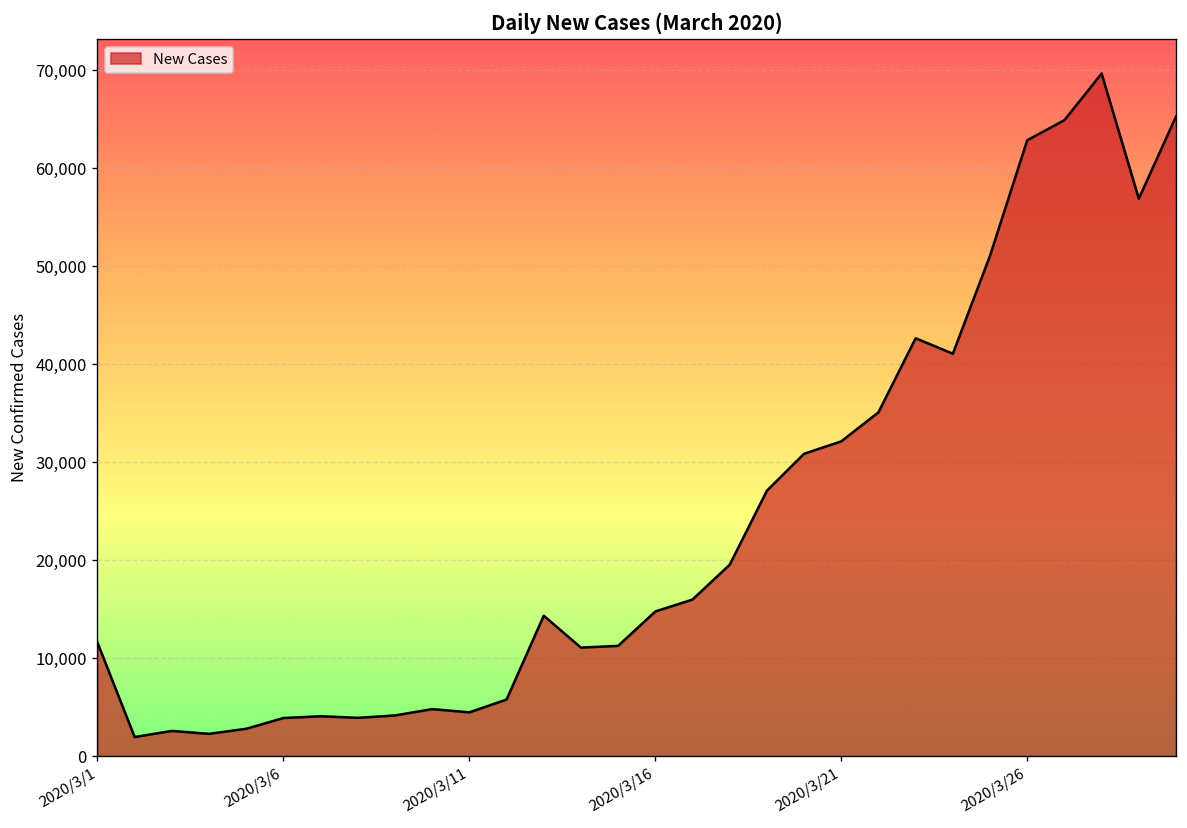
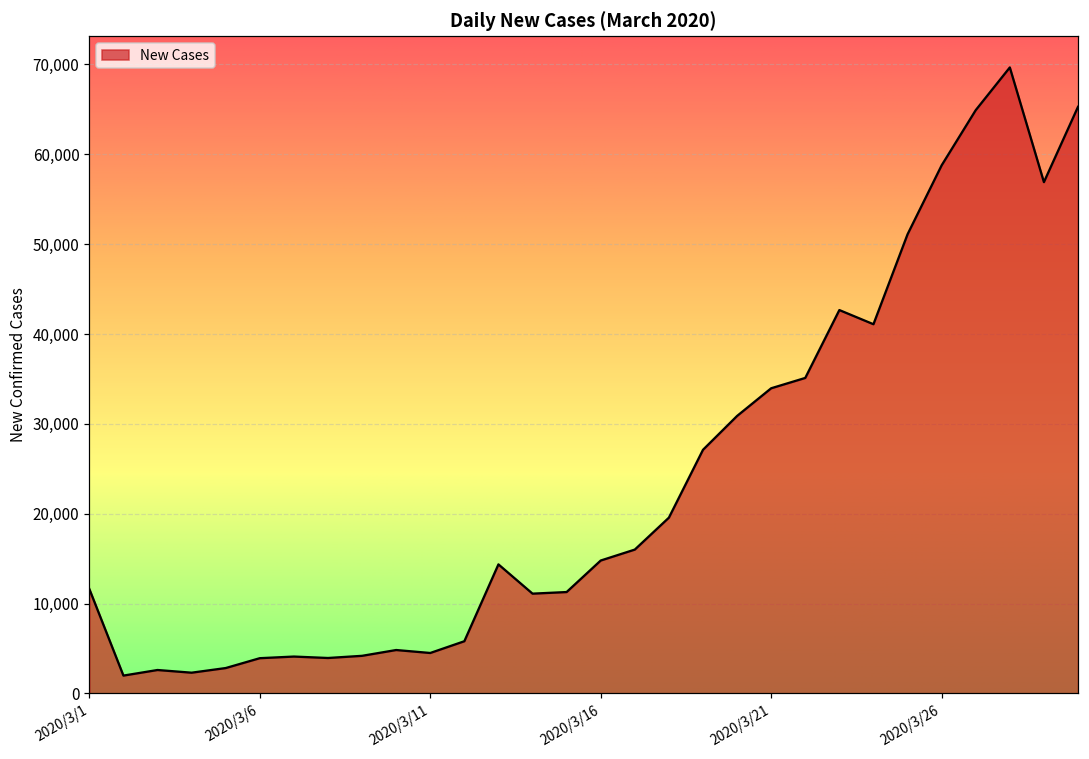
  {
    "2020/3/1": "12,000",
    "2020/3/6": "4,000",
    "2020/3/11": "4,000",
    "2020/3/16": "15,000",
-   "2020/3/21": "32,000",
-   "2020/3/26": "63,000"
+   "2020/3/21": "34,000",
+   "2020/3/26": "59,000"
  }
